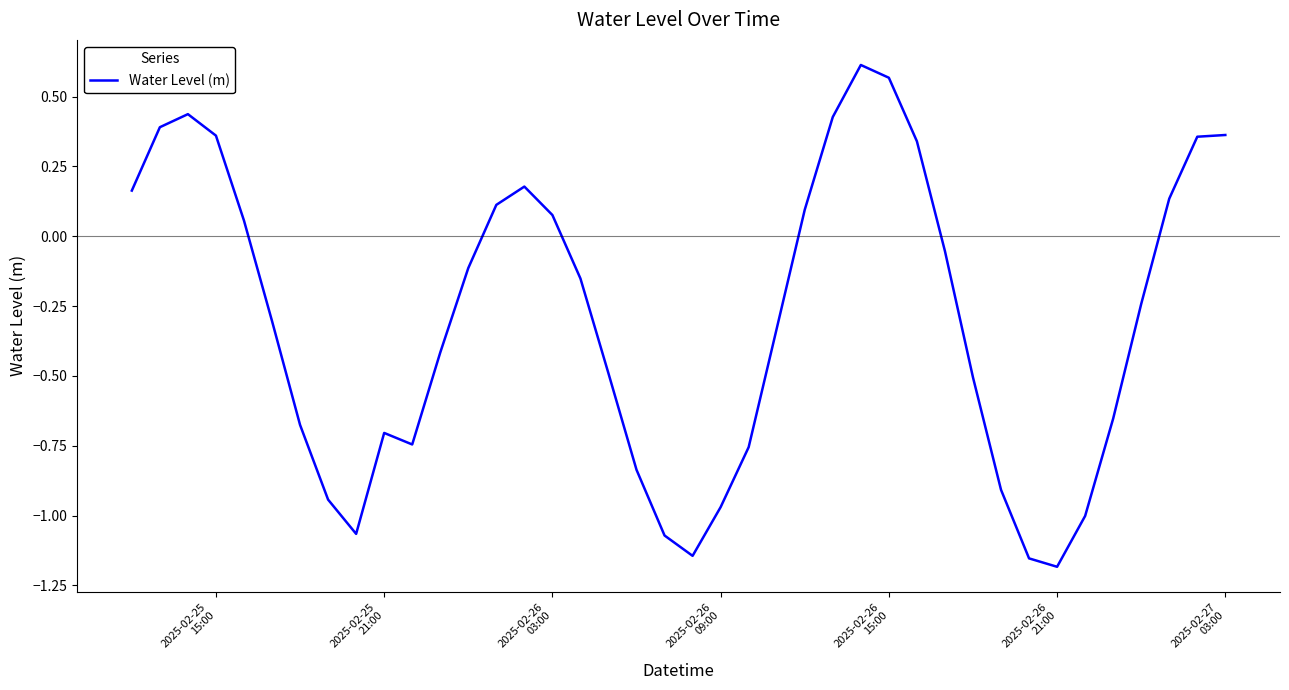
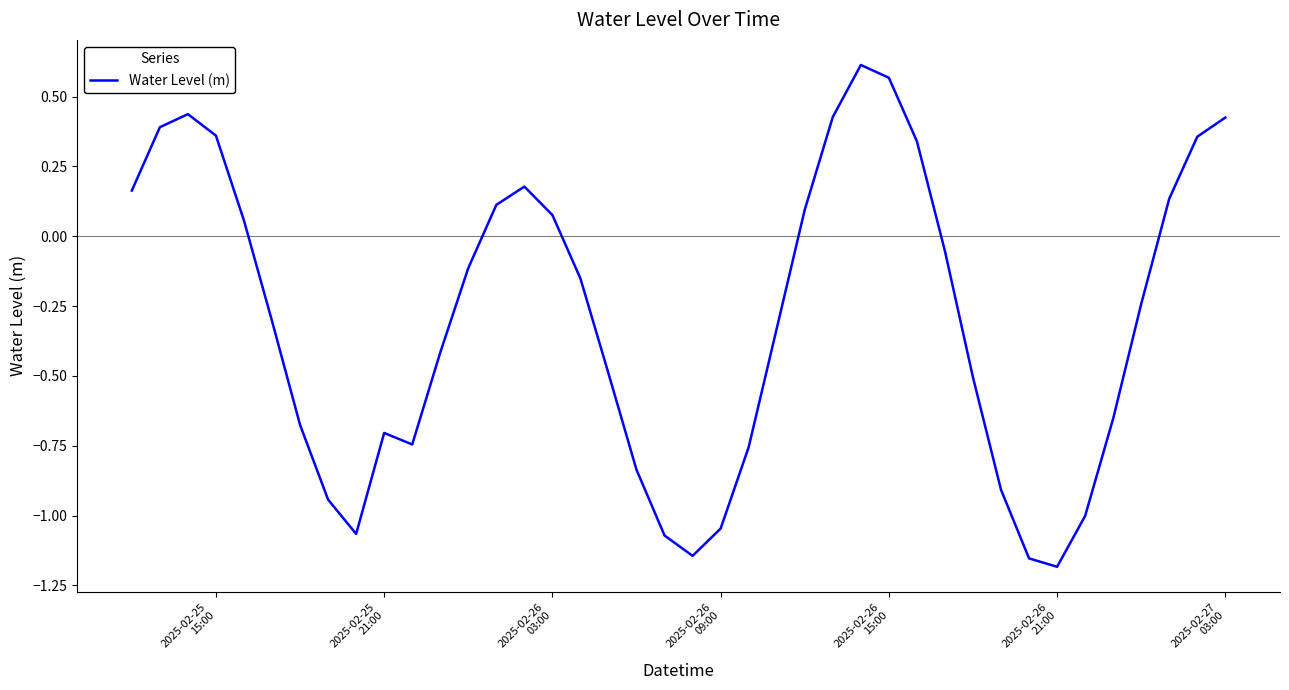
  {
    "2025-02-25 15:00": 0.36,
    "2025-02-25 21:00": -0.70,
    "2025-02-26 03:00": 0.08,
-   "2025-02-26 09:00": -0.97,
+   "2025-02-26 09:00": -1.05,
    "2025-02-26 15:00": 0.57,
    "2025-02-26 21:00": -1.18,
-   "2025-02-27 03:00": 0.36
+   "2025-02-27 03:00": 0.43
  }
